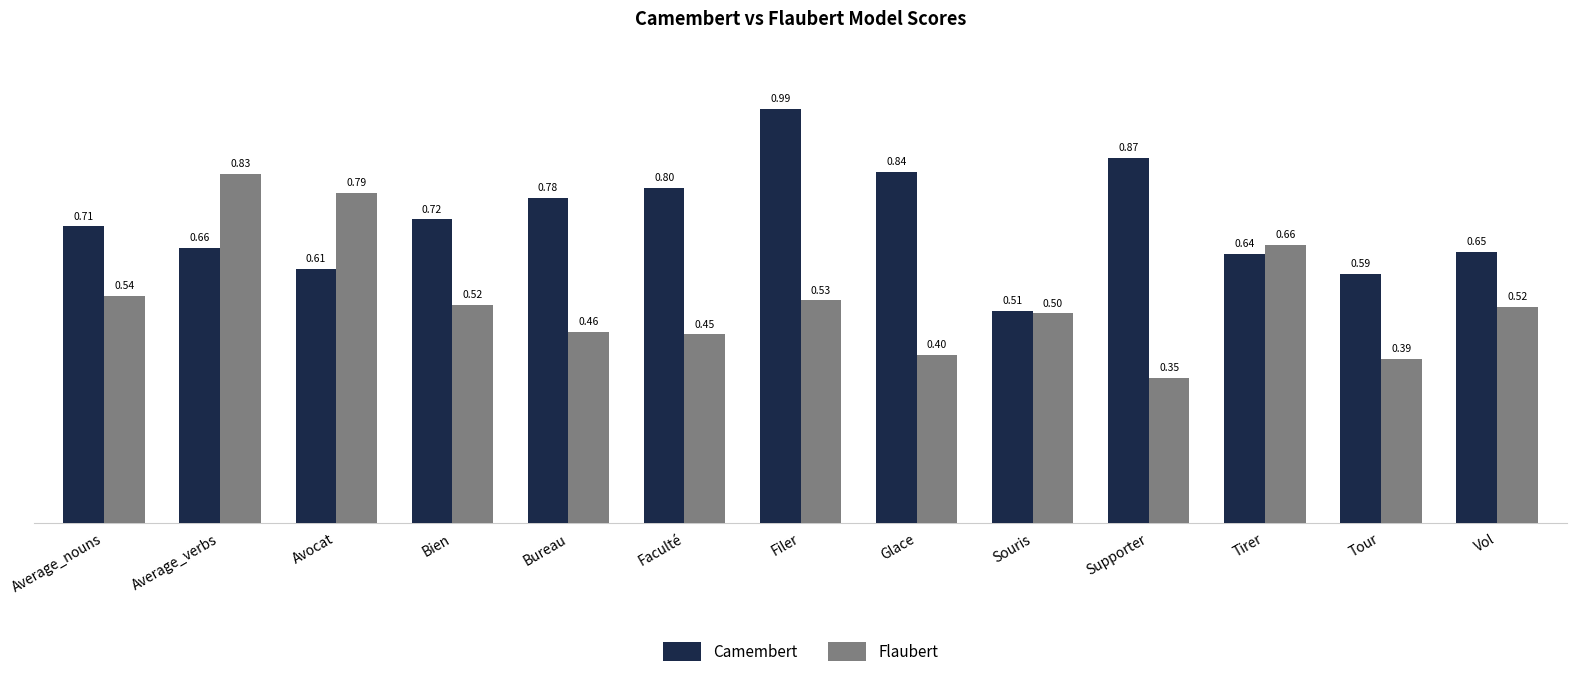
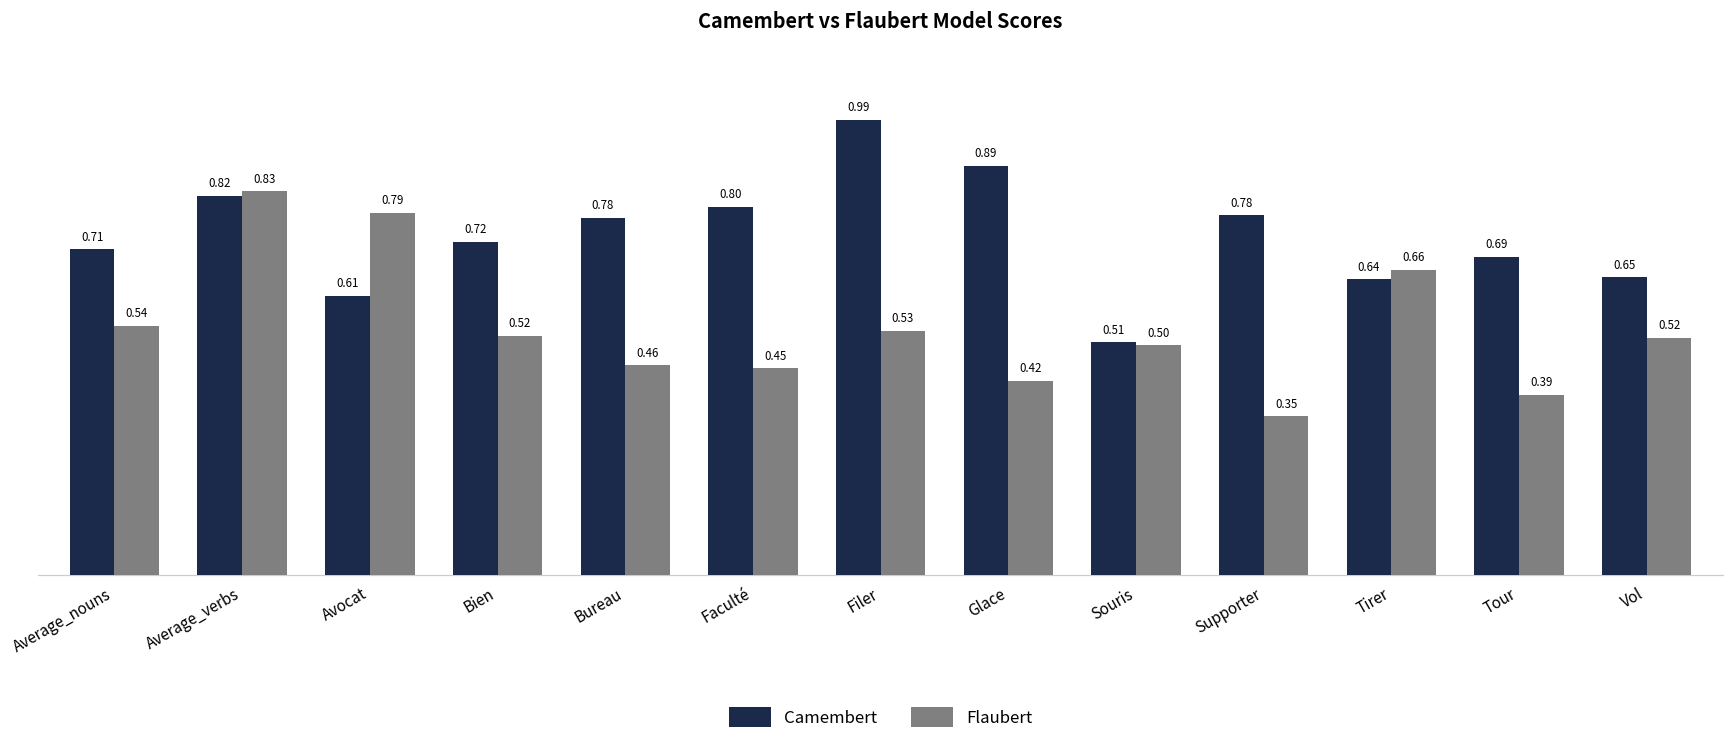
  {
    "Camembert": {
      "Average_nouns": 0.71,
-     "Average_verbs": 0.66,
+     "Average_verbs": 0.82,
      "Avocat": 0.61,
      "Bien": 0.72,
      "Bureau": 0.78,
      "Faculté": 0.80,
      "Filer": 0.99,
-     "Glace": 0.84,
+     "Glace": 0.89,
      "Souris": 0.51,
-     "Supporter": 0.87,
+     "Supporter": 0.78,
      "Tirer": 0.64,
-     "Tour": 0.59,
+     "Tour": 0.69,
      "Vol": 0.65
    },
    "Flaubert": {
      "Average_nouns": 0.54,
      "Average_verbs": 0.83,
      "Avocat": 0.79,
      "Bien": 0.52,
      "Bureau": 0.46,
      "Faculté": 0.45,
      "Filer": 0.53,
-     "Glace": 0.40,
+     "Glace": 0.42,
      "Souris": 0.50,
      "Supporter": 0.35,
      "Tirer": 0.66,
      "Tour": 0.39,
      "Vol": 0.52
    }
  }
